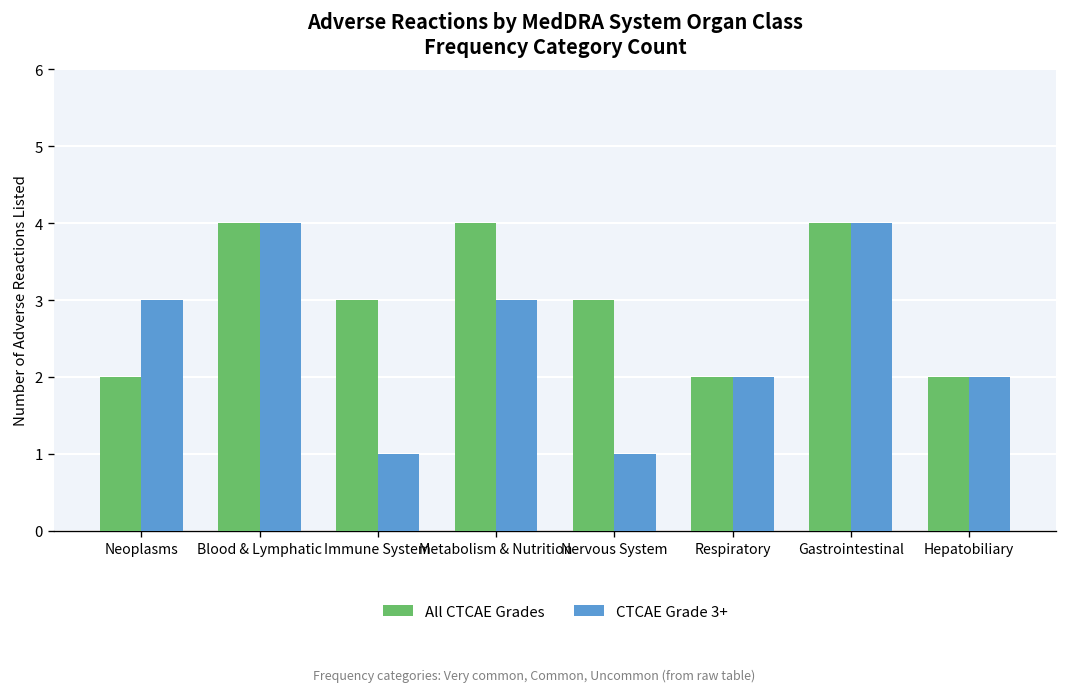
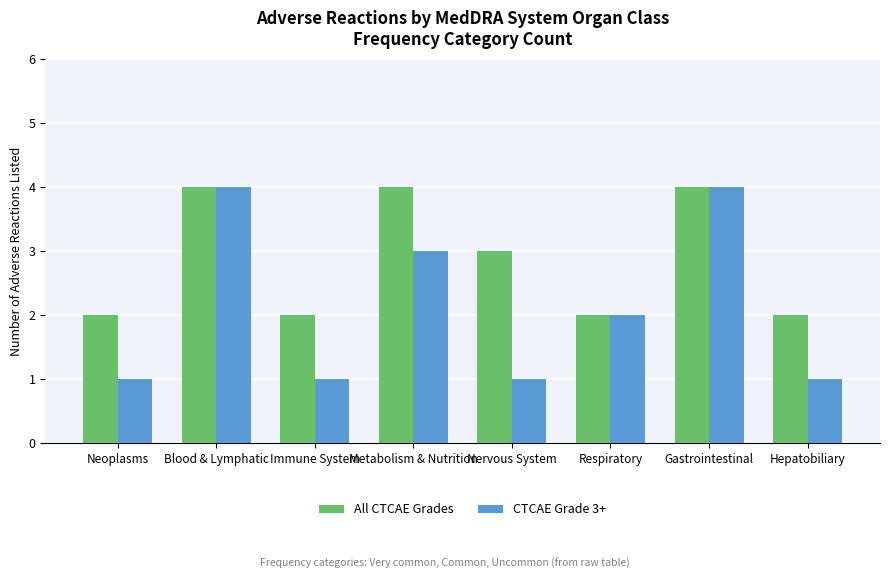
  {
    "All CTCAE Grades": {
      "Neoplasms": 2,
      "Blood & Lymphatic": 4,
-     "Immune System": 3,
+     "Immune System": 2,
      "Metabolism & Nutrition": 4,
      "Nervous System": 3,
      "Respiratory": 2,
      "Gastrointestinal": 4,
      "Hepatobiliary": 2
    },
    "CTCAE Grade 3+": {
-     "Neoplasms": 3,
+     "Neoplasms": 1,
      "Blood & Lymphatic": 4,
      "Immune System": 1,
      "Metabolism & Nutrition": 3,
      "Nervous System": 1,
      "Respiratory": 2,
      "Gastrointestinal": 4,
-     "Hepatobiliary": 2
+     "Hepatobiliary": 1
    }
  }
